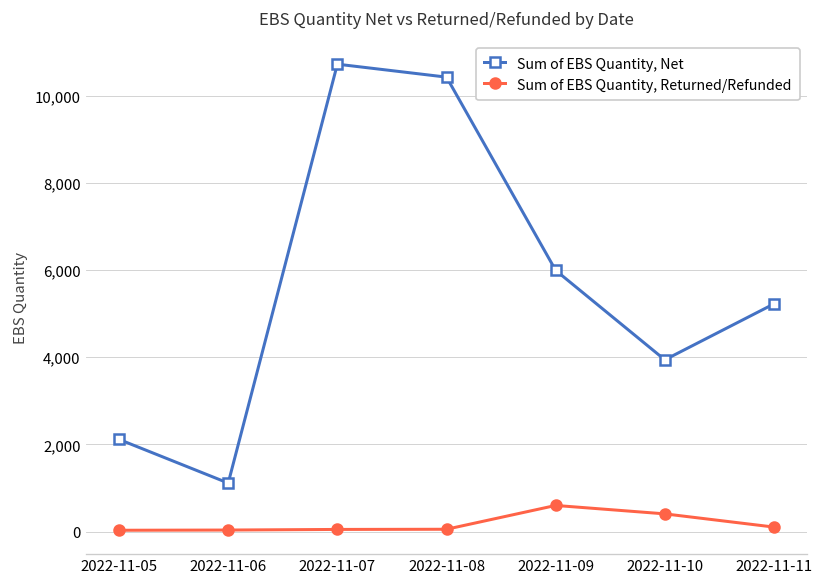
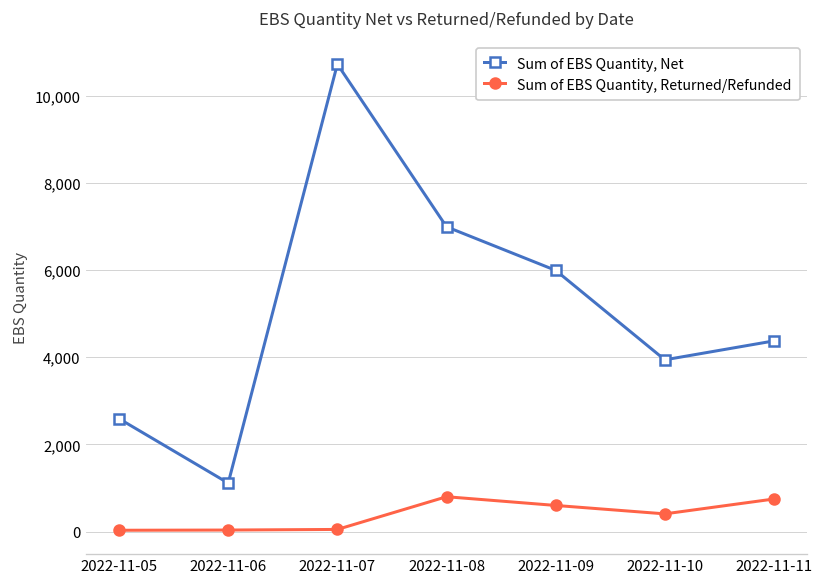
  {
    "Sum of EBS Quantity, Net": {
-     "2022-11-05": "2,100",
+     "2022-11-05": "2,600",
      "2022-11-06": "1,100",
      "2022-11-07": "10,700",
-     "2022-11-08": "10,400",
+     "2022-11-08": "7,000",
      "2022-11-09": "6,000",
      "2022-11-10": "3,900",
-     "2022-11-11": "5,200"
+     "2022-11-11": "4,400"
    },
    "Sum of EBS Quantity, Returned/Refunded": {
      "2022-11-05": "0",
      "2022-11-06": "0",
      "2022-11-07": "100",
-     "2022-11-08": "100",
+     "2022-11-08": "800",
      "2022-11-09": "600",
      "2022-11-10": "400",
-     "2022-11-11": "100"
+     "2022-11-11": "800"
    }
  }
